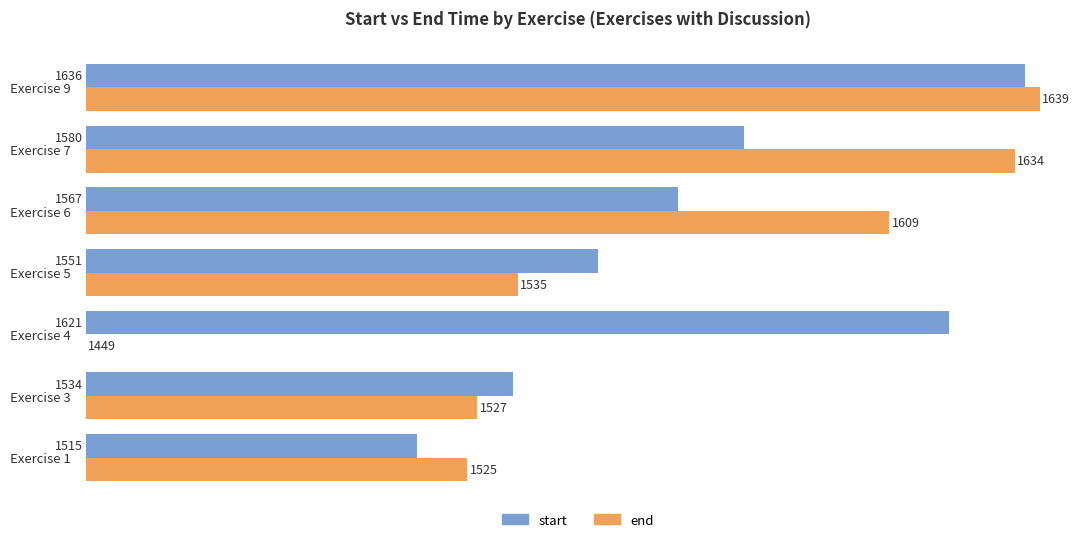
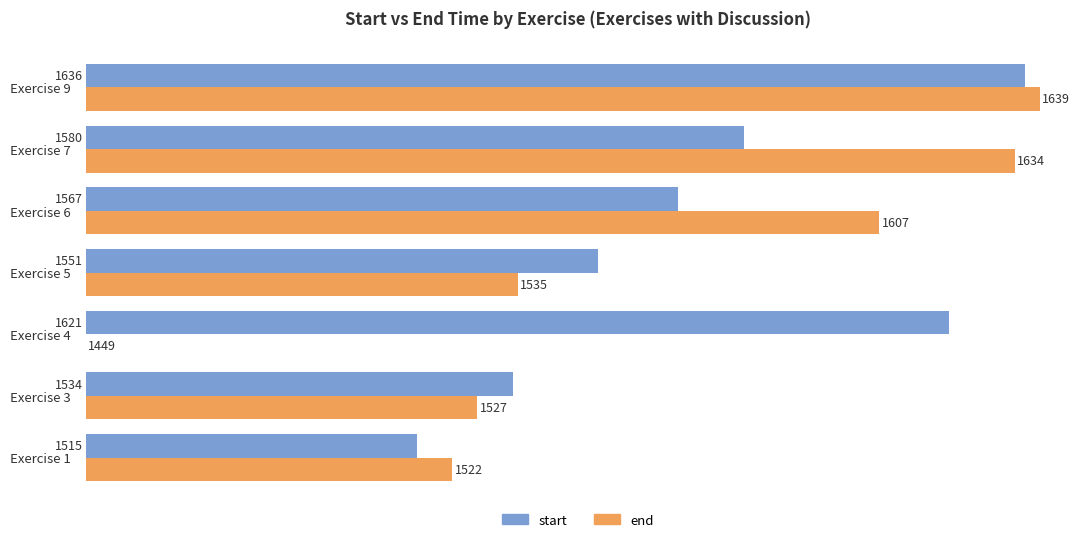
  {
    "end": {
-     "Exercise 6": 1609,
-     "Exercise 1": 1525
+     "Exercise 6": 1607,
+     "Exercise 1": 1522
    }
  }
